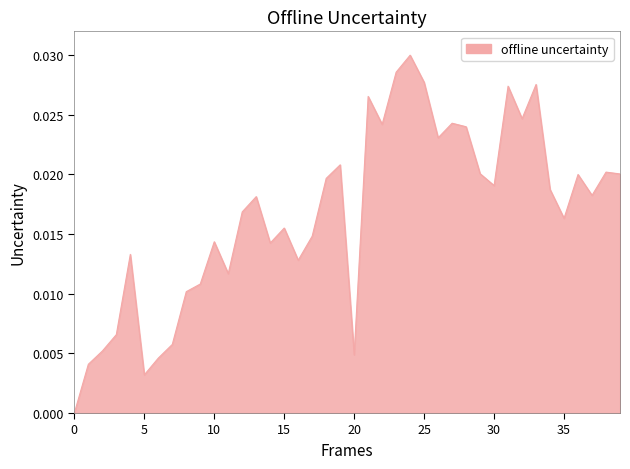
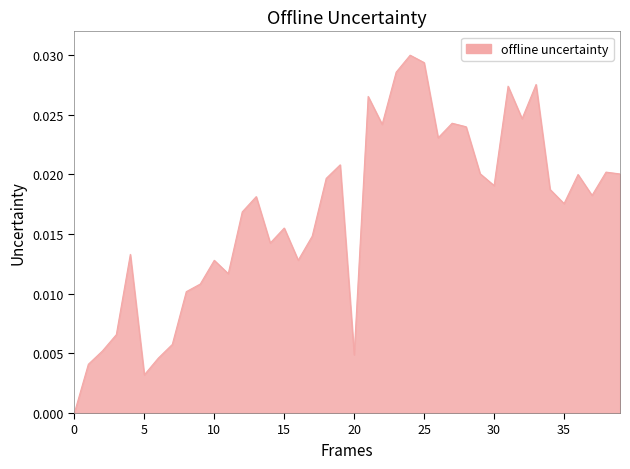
  {
    "0": 0.0000,
    "5": 0.0032,
-   "10": 0.0144,
+   "10": 0.0128,
    "15": 0.0155,
    "20": 0.0049,
-   "25": 0.0277,
+   "25": 0.0294,
    "30": 0.0191,
-   "35": 0.0163
+   "35": 0.0176
  }
